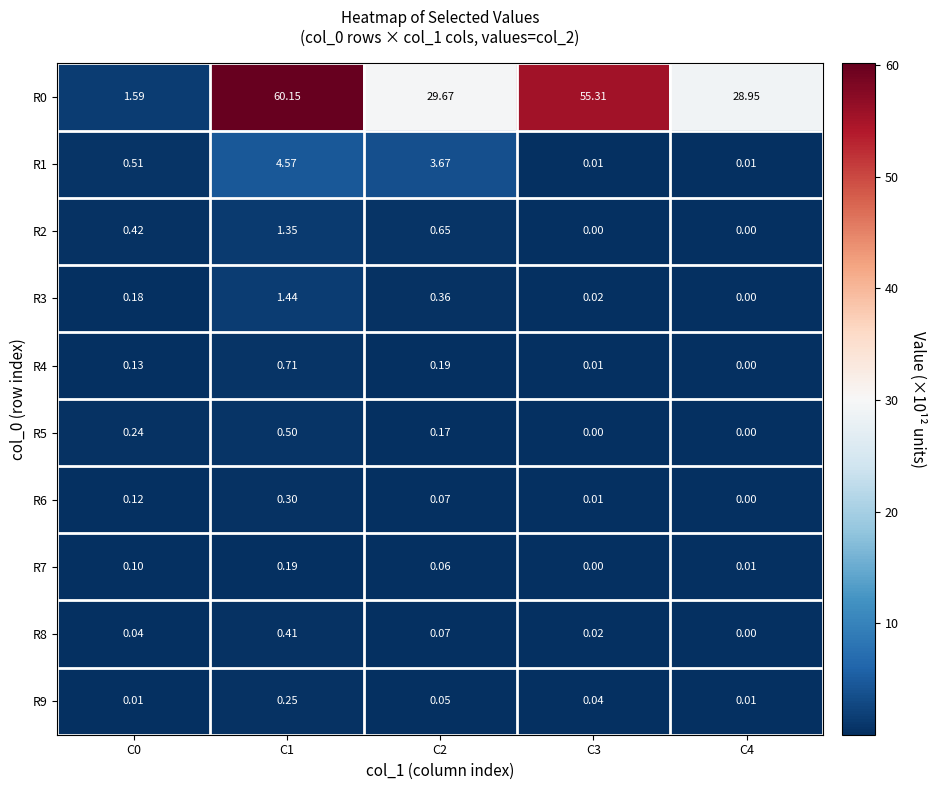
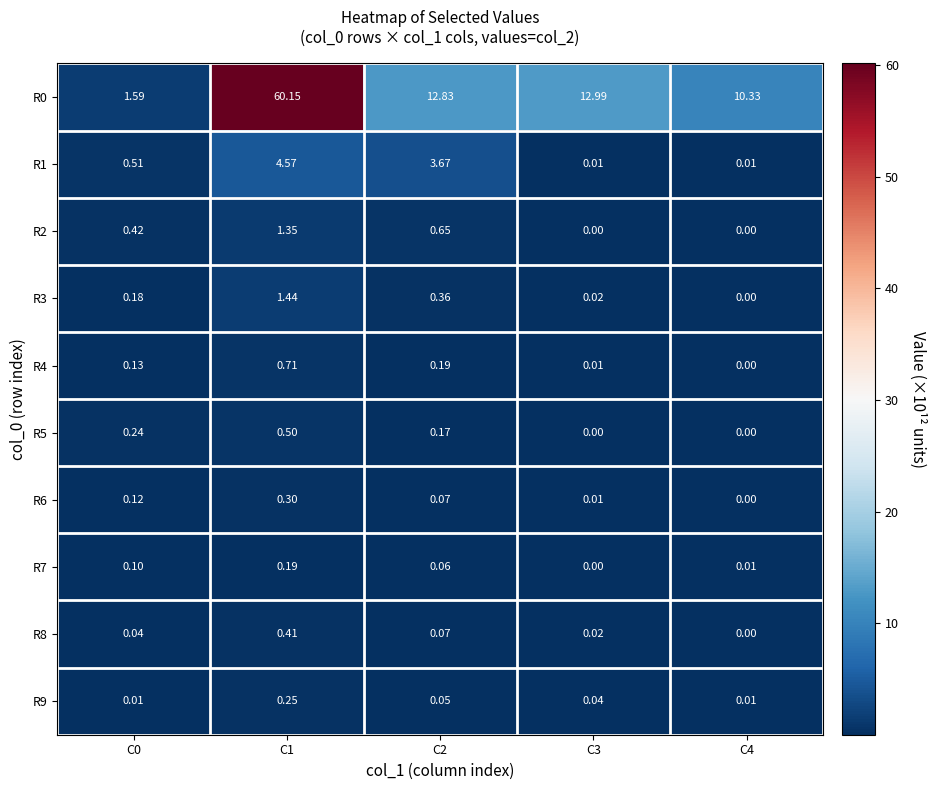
  {
    "R0": {
      "C0": 1.59,
      "C1": 60.15,
-     "C2": 29.67,
-     "C3": 55.31,
-     "C4": 28.95
+     "C2": 12.83,
+     "C3": 12.99,
+     "C4": 10.33
    },
    "R1": {
      "C0": 0.51,
      "C1": 4.57,
      "C2": 3.67,
      "C3": 0.01,
      "C4": 0.01
    },
    "R2": {
      "C0": 0.42,
      "C1": 1.35,
      "C2": 0.65,
      "C3": 0.00,
      "C4": 0.00
    },
    "R3": {
      "C0": 0.18,
      "C1": 1.44,
      "C2": 0.36,
      "C3": 0.02,
      "C4": 0.00
    },
    "R4": {
      "C0": 0.13,
      "C1": 0.71,
      "C2": 0.19,
      "C3": 0.01,
      "C4": 0.00
    },
    "R5": {
      "C0": 0.24,
      "C1": 0.50,
      "C2": 0.17,
      "C3": 0.00,
      "C4": 0.00
    },
    "R6": {
      "C0": 0.12,
      "C1": 0.30,
      "C2": 0.07,
      "C3": 0.01,
      "C4": 0.00
    },
    "R7": {
      "C0": 0.10,
      "C1": 0.19,
      "C2": 0.06,
      "C3": 0.00,
      "C4": 0.01
    },
    "R8": {
      "C0": 0.04,
      "C1": 0.41,
      "C2": 0.07,
      "C3": 0.02,
      "C4": 0.00
    },
    "R9": {
      "C0": 0.01,
      "C1": 0.25,
      "C2": 0.05,
      "C3": 0.04,
      "C4": 0.01
    }
  }
